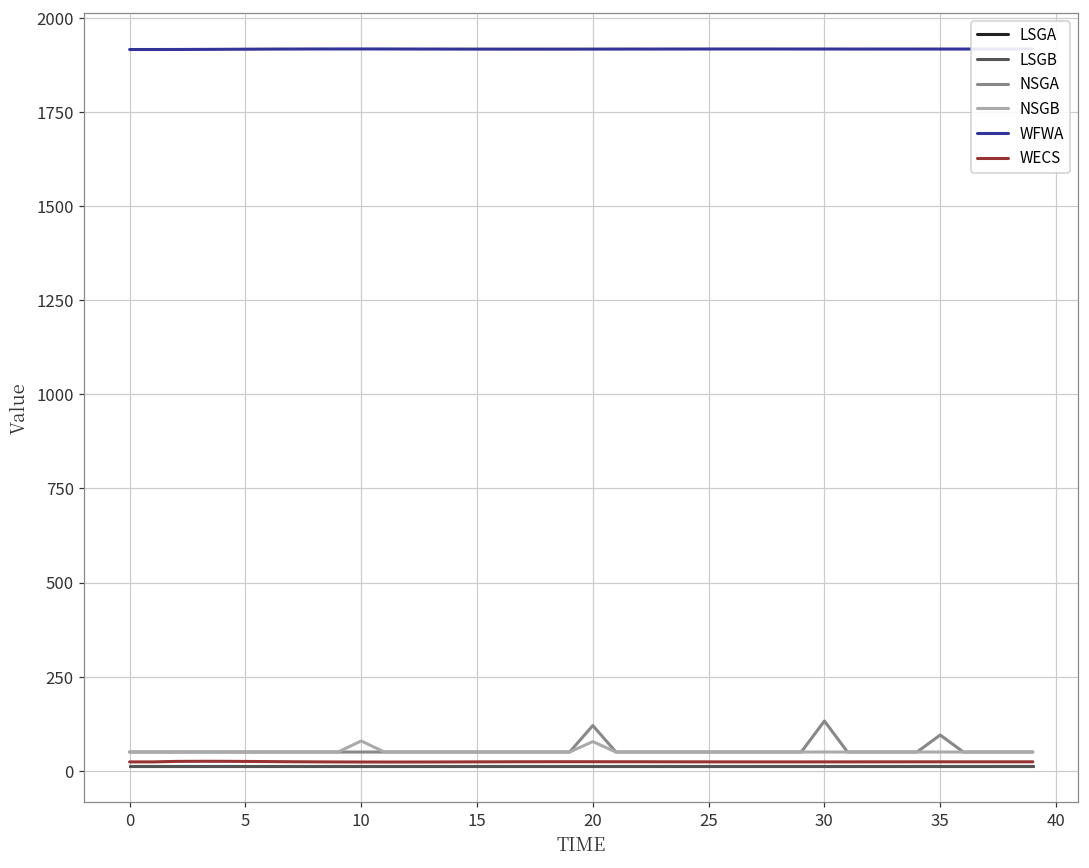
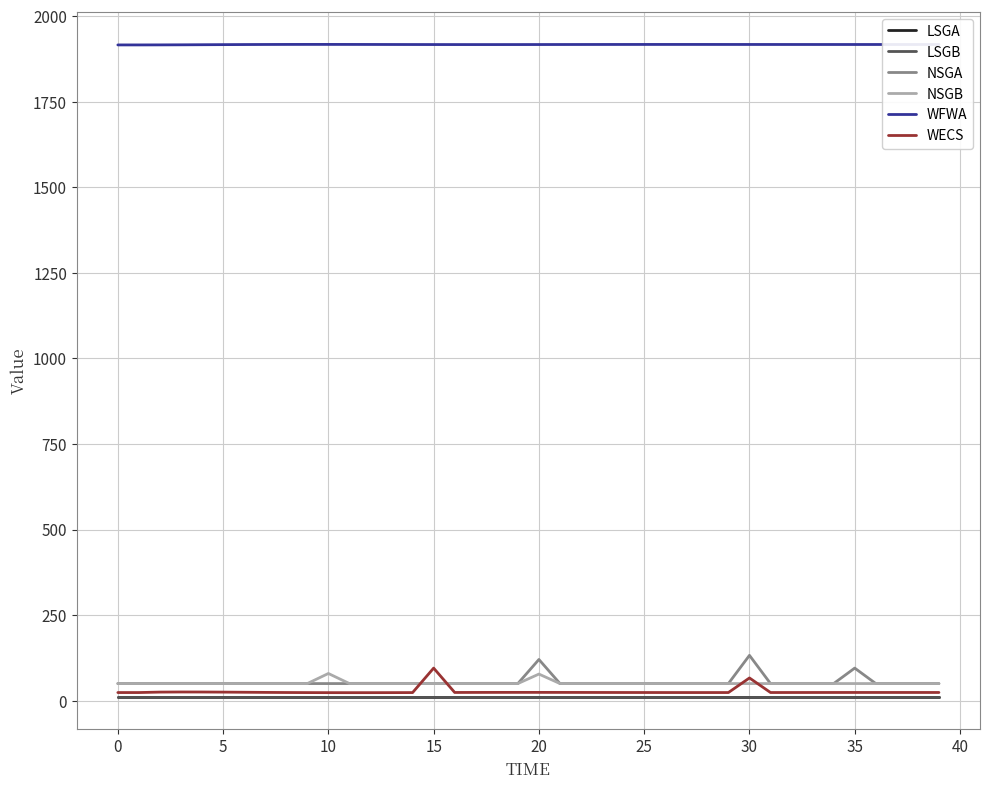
  {
    "LSGB": {
      "0": 10,
      "5": 10,
      "10": 10,
      "15": 10,
      "20": 10,
      "25": 10,
      "30": 10,
      "35": 10
    },
    "WFWA": {
      "0": 1920,
      "5": 1920,
      "10": 1920,
      "15": 1920,
      "20": 1920,
      "25": 1920,
      "30": 1920,
      "35": 1920
    },
    "WECS": {
      "0": 20,
      "5": 20,
      "10": 20,
-     "15": 20,
+     "15": 100,
      "20": 20,
      "25": 20,
-     "30": 20,
+     "30": 70,
      "35": 20
    }
  }
